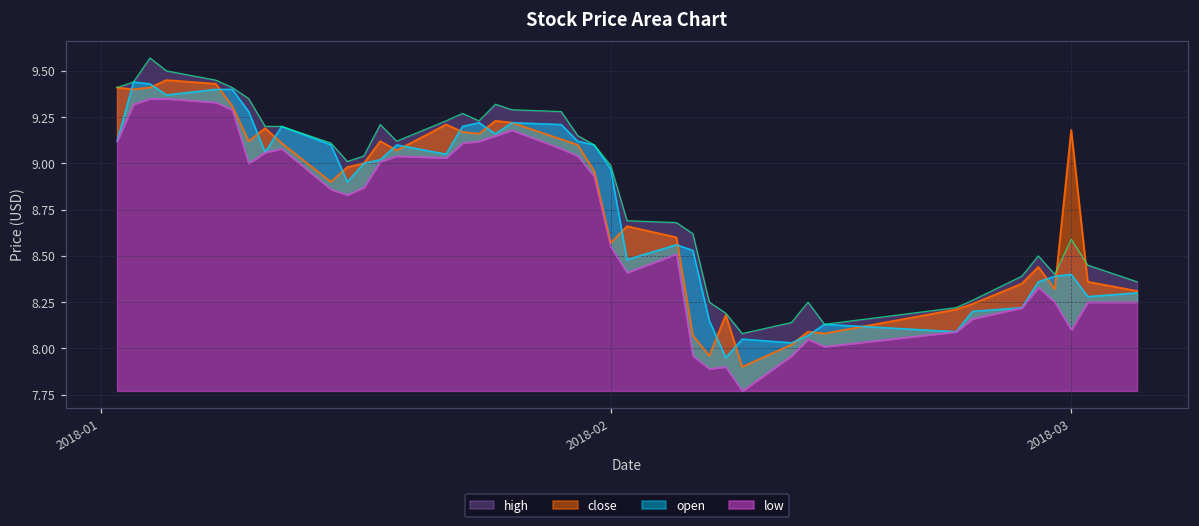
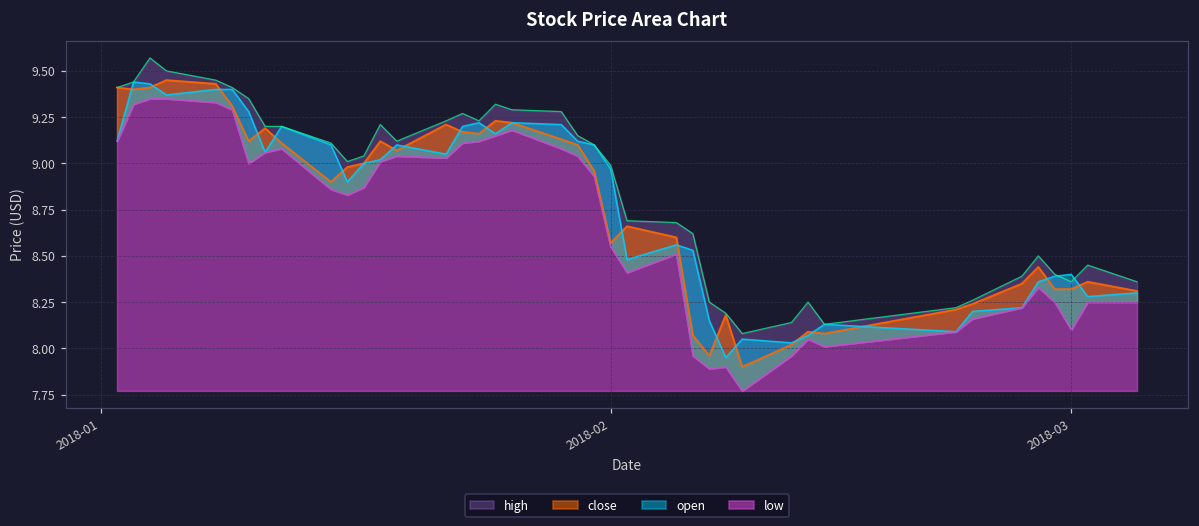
  {
    "close": {
      "2018-02": 8.57,
-     "2018-03": 9.18
+     "2018-03": 8.32
    },
    "open": {
      "2018-02": 8.97,
      "2018-03": 8.40
    },
    "high": {
      "2018-02": 8.99,
-     "2018-03": 8.59
+     "2018-03": 8.36
    },
    "low": {
      "2018-02": 8.55,
      "2018-03": 8.10
    }
  }
